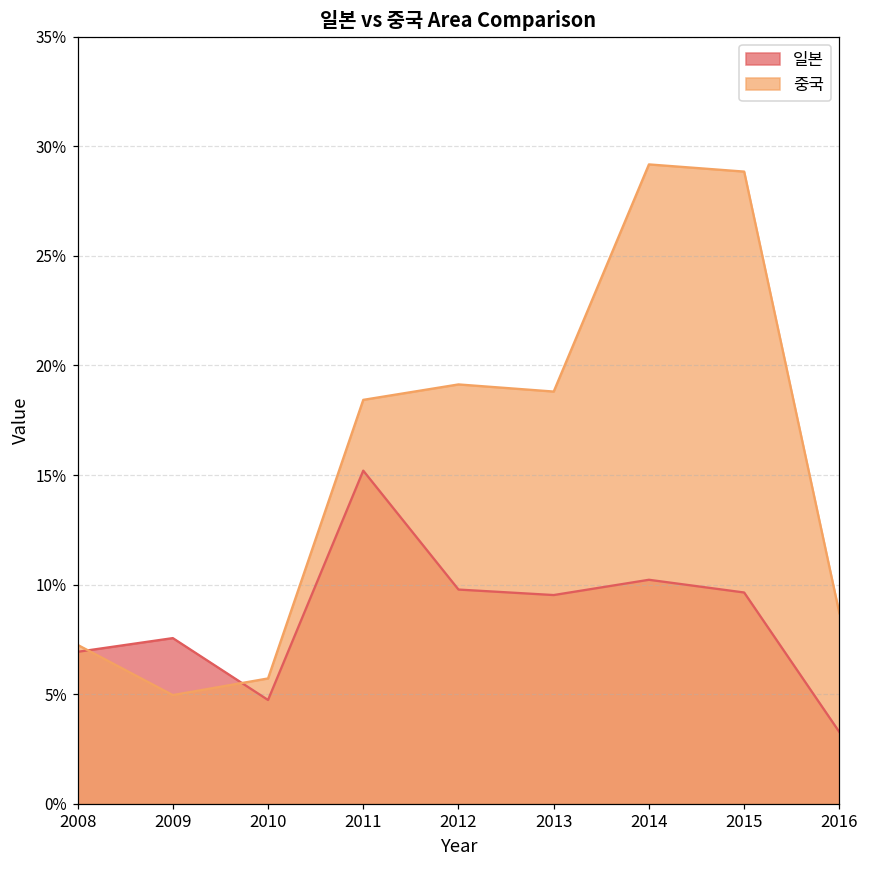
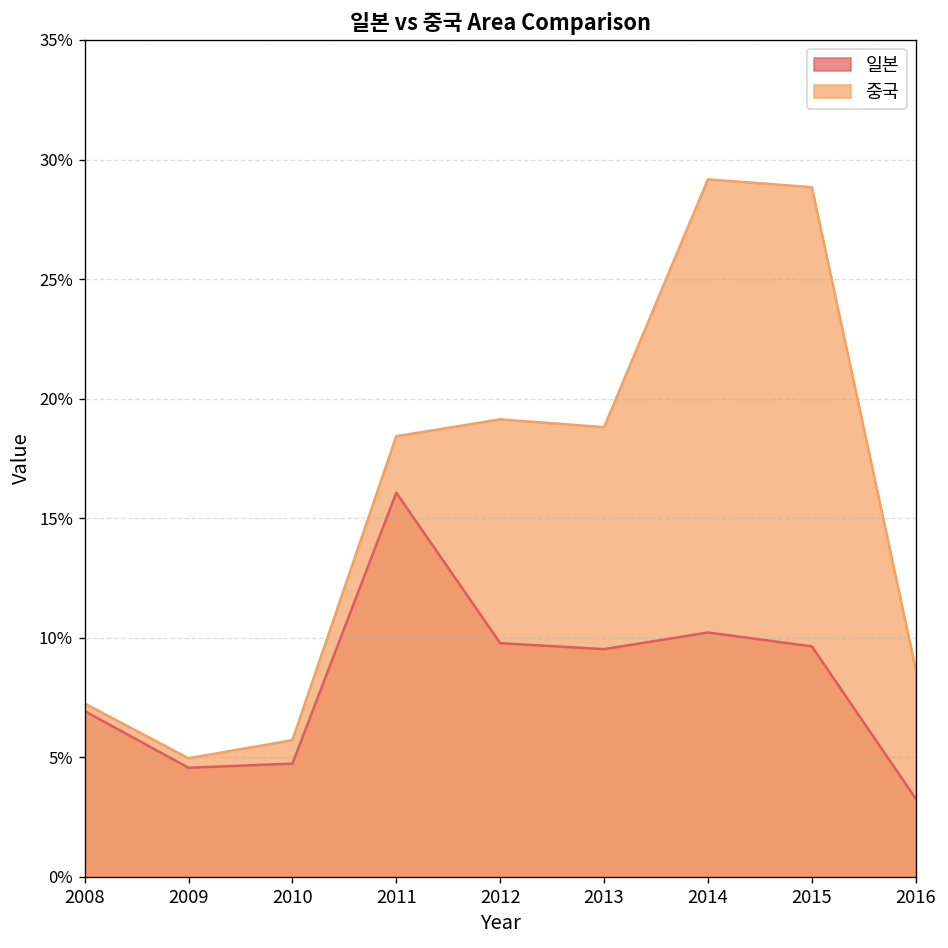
  {
    "일본": {
      "2008": "6.9%",
-     "2009": "7.6%",
+     "2009": "4.6%",
      "2010": "4.7%",
-     "2011": "15.2%",
+     "2011": "16.1%",
      "2012": "9.8%",
      "2013": "9.5%",
      "2014": "10.2%",
      "2015": "9.6%",
      "2016": "3.3%"
    },
    "중국": {
      "2008": "7.3%",
      "2009": "5.0%",
      "2010": "5.7%",
      "2011": "18.4%",
      "2012": "19.1%",
      "2013": "18.8%",
      "2014": "29.2%",
      "2015": "28.8%",
      "2016": "8.7%"
    }
  }
